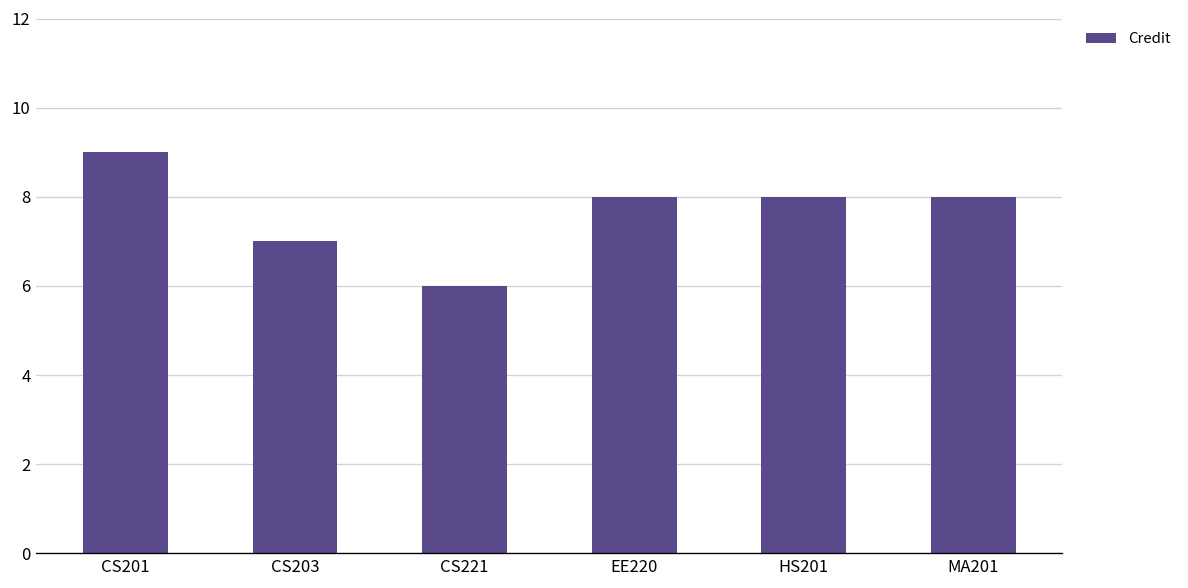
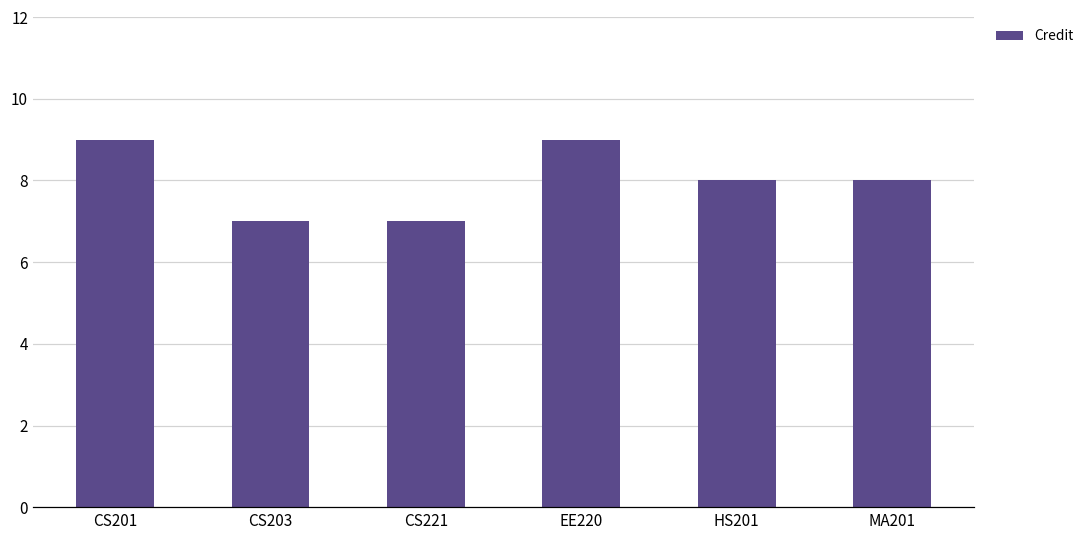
  {
    "CS201": 9,
    "CS203": 7,
-   "CS221": 6,
-   "EE220": 8,
+   "CS221": 7,
+   "EE220": 9,
    "HS201": 8,
    "MA201": 8
  }
